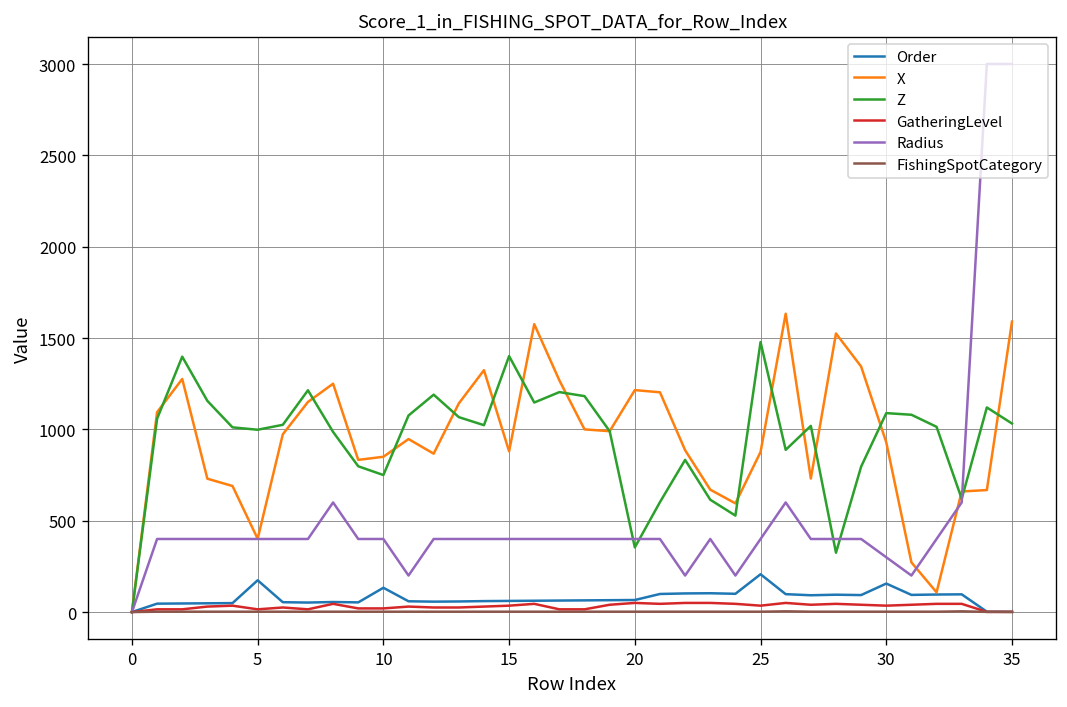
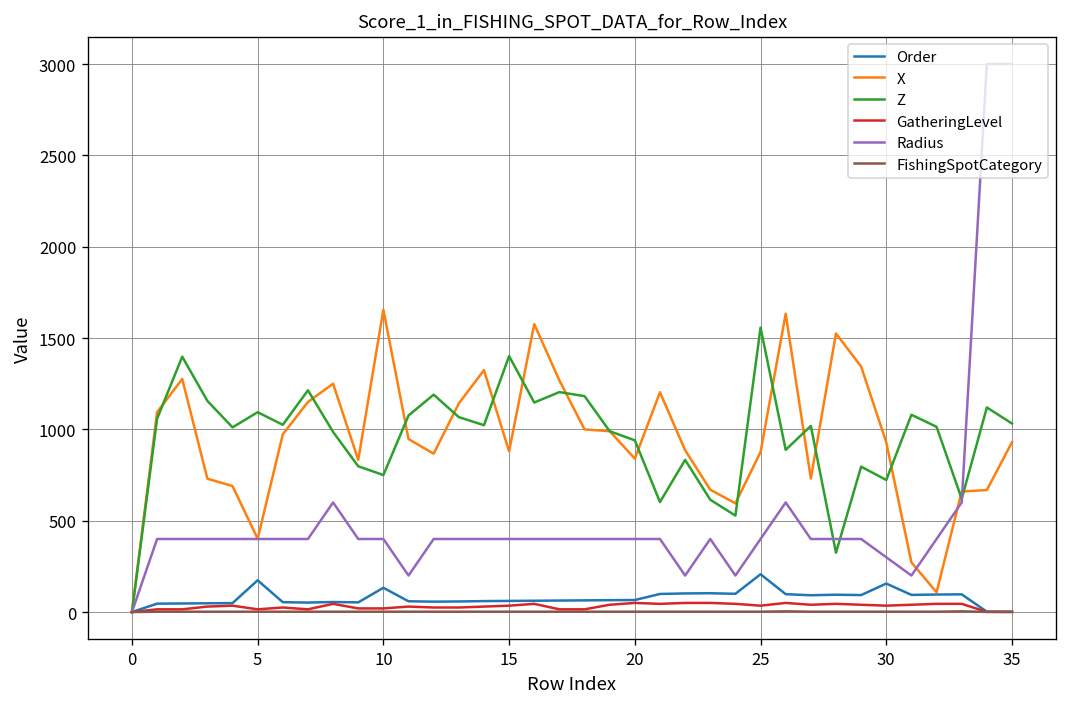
  {
    "Order": {
      "5": 170,
      "10": 130,
      "15": 60,
      "25": 210,
      "30": 160
    },
    "X": {
-     "10": 850,
+     "10": 1660,
      "15": 880,
-     "20": 1220,
+     "20": 840,
      "25": 880,
      "30": 930,
-     "35": 1590
+     "35": 930
    },
    "Z": {
-     "5": 1000,
+     "5": 1090,
      "10": 750,
      "15": 1400,
-     "20": 350,
-     "25": 1480,
-     "30": 1090,
+     "20": 940,
+     "25": 1560,
+     "30": 720,
      "35": 1030
    },
    "GatheringLevel": {
      "10": 20,
      "15": 40,
      "25": 40,
      "30": 40
    },
    "Radius": {
      "10": 400,
      "15": 400,
      "20": 400,
      "25": 400,
      "30": 300
    },
    "FishingSpotCategory": {
      "10": 0,
      "15": 0,
      "20": 0,
      "25": 0,
      "30": 0
    }
  }
